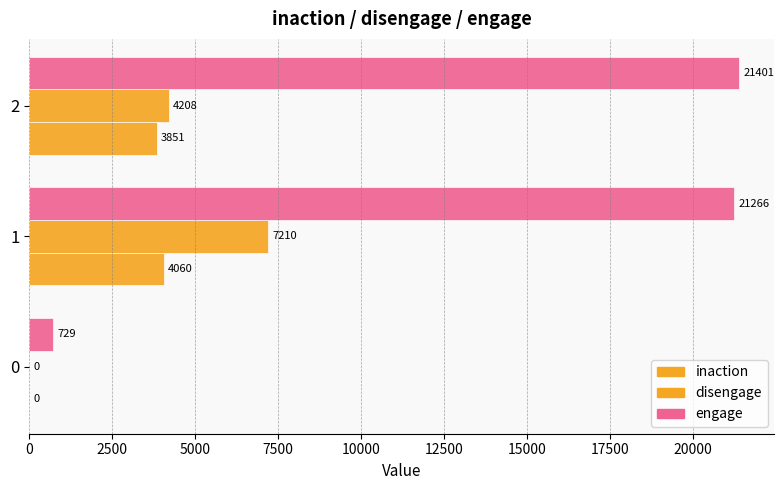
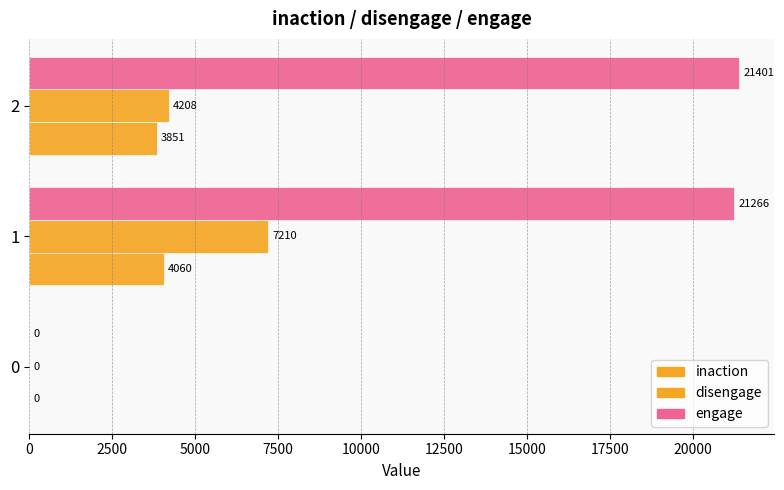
  {
    "engage": {
      "2": 21401,
      "1": 21266,
-     "0": 729
+     "0": 0
    }
  }
